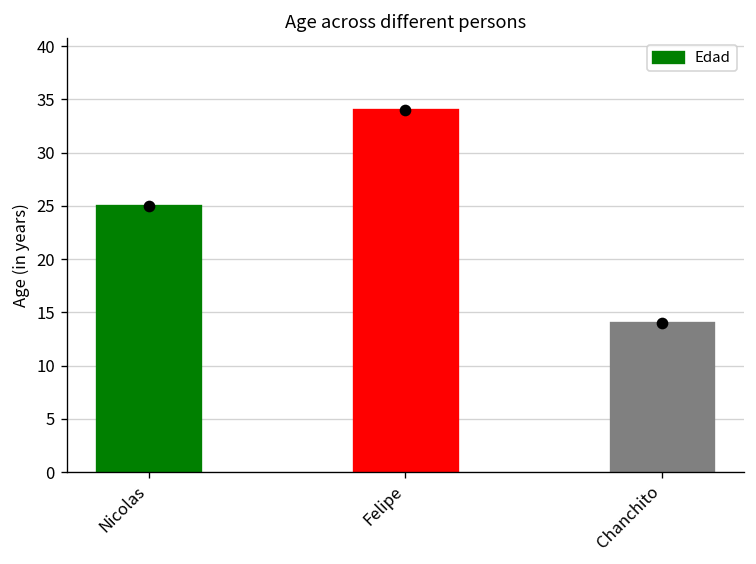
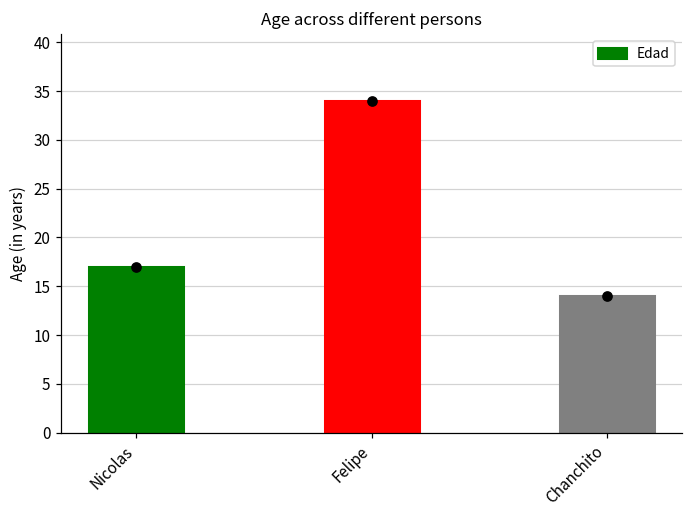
  {
    "Edad": {
-     "Nicolas": 25,
+     "Nicolas": 17,
      "Felipe": 34,
      "Chanchito": 14
    }
  }
